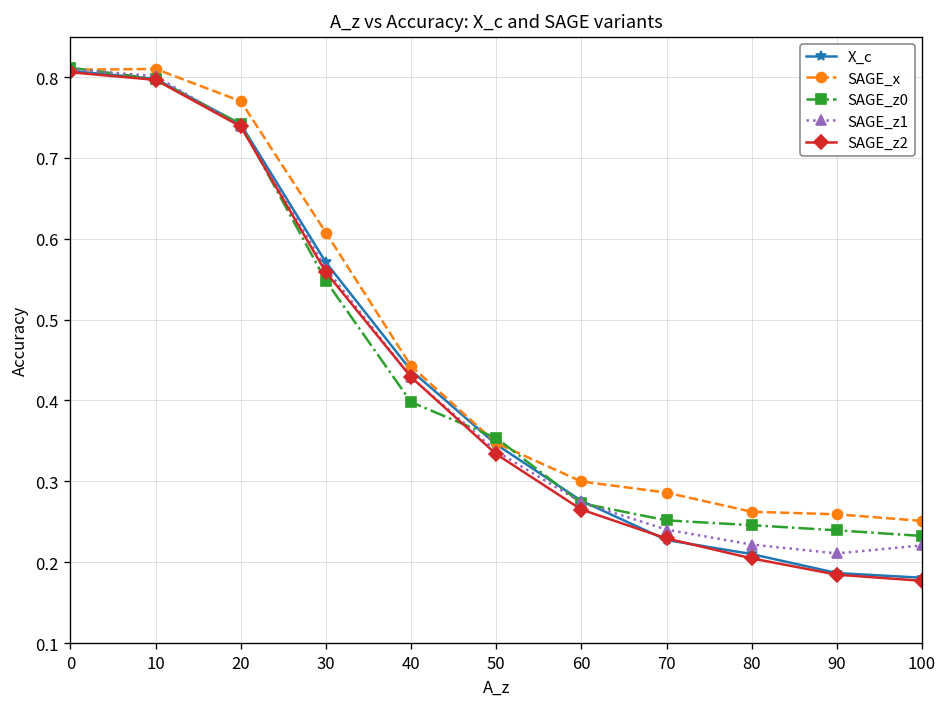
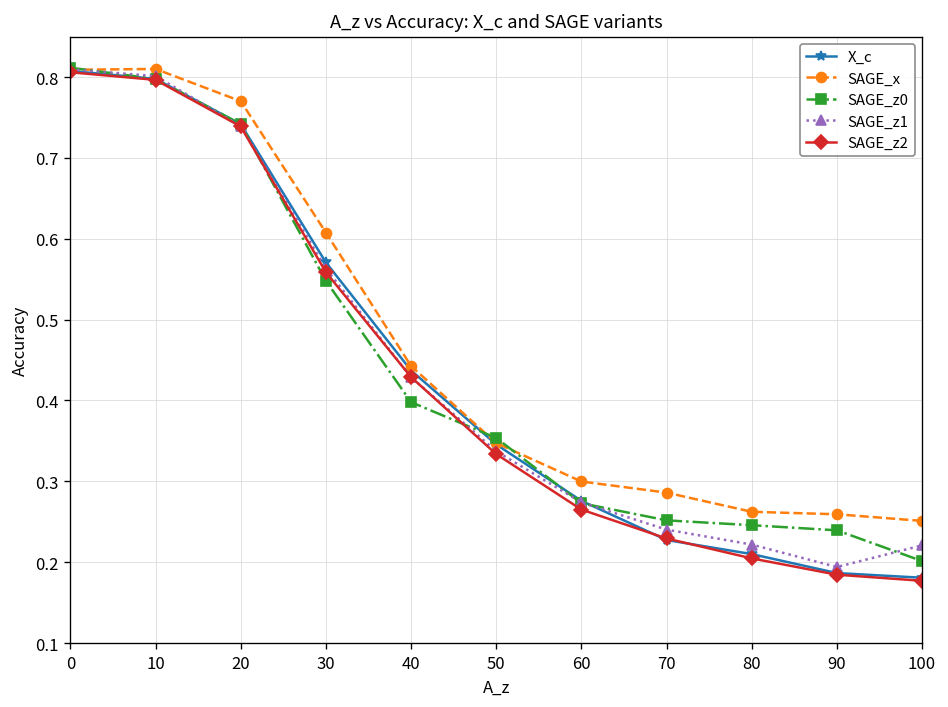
  {
    "X_c": {
      "30": 0.57,
      "40": 0.44,
      "80": 0.21
    },
    "SAGE_x": {
      "10": 0.81,
      "20": 0.77,
      "30": 0.61,
      "40": 0.44,
      "60": 0.30,
      "70": 0.29,
      "80": 0.26,
      "90": 0.26,
      "100": 0.25
    },
    "SAGE_z0": {
      "30": 0.55,
      "40": 0.40,
      "50": 0.35,
      "70": 0.25,
      "80": 0.25,
      "90": 0.24,
-     "100": 0.23
+     "100": 0.20
    },
    "SAGE_z1": {
      "30": 0.56,
      "70": 0.24,
      "80": 0.22,
-     "90": 0.21,
+     "90": 0.19,
      "100": 0.22
    },
    "SAGE_z2": {
      "30": 0.56,
      "60": 0.27,
      "80": 0.20
    }
  }
